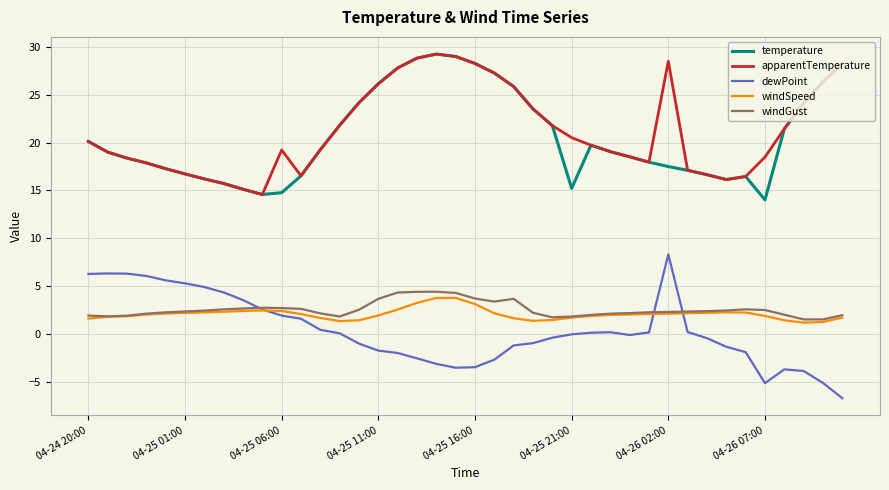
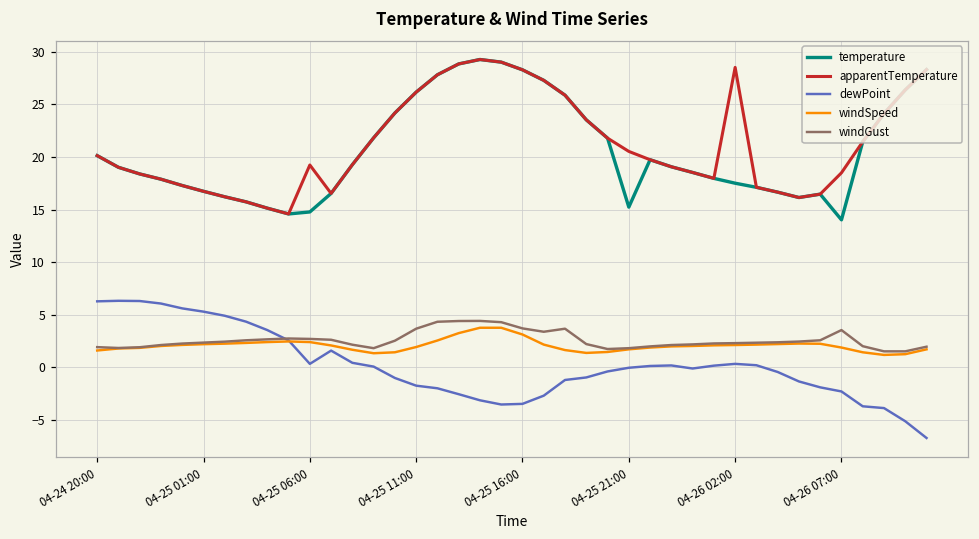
  {
    "temperature": {
      "04-25 06:00": 15,
      "04-25 21:00": 15,
      "04-26 02:00": 18,
      "04-26 07:00": 14
    },
    "apparentTemperature": {
      "04-25 06:00": 19,
      "04-25 21:00": 21,
      "04-26 02:00": 29,
      "04-26 07:00": 18
    },
    "dewPoint": {
      "04-24 20:00": 6,
      "04-25 01:00": 5,
-     "04-25 06:00": 2,
+     "04-25 06:00": 0,
      "04-25 11:00": -2,
      "04-25 16:00": -3,
      "04-25 21:00": 0,
-     "04-26 02:00": 8,
-     "04-26 07:00": -5
+     "04-26 02:00": 0,
+     "04-26 07:00": -2
    },
    "windSpeed": {
      "04-24 20:00": 2,
      "04-25 06:00": 2,
      "04-25 11:00": 2,
      "04-25 16:00": 3,
      "04-26 07:00": 2
    },
    "windGust": {
      "04-24 20:00": 2,
      "04-25 06:00": 3,
      "04-25 11:00": 4,
      "04-25 16:00": 4,
-     "04-26 07:00": 3
+     "04-26 07:00": 4
    }
  }
